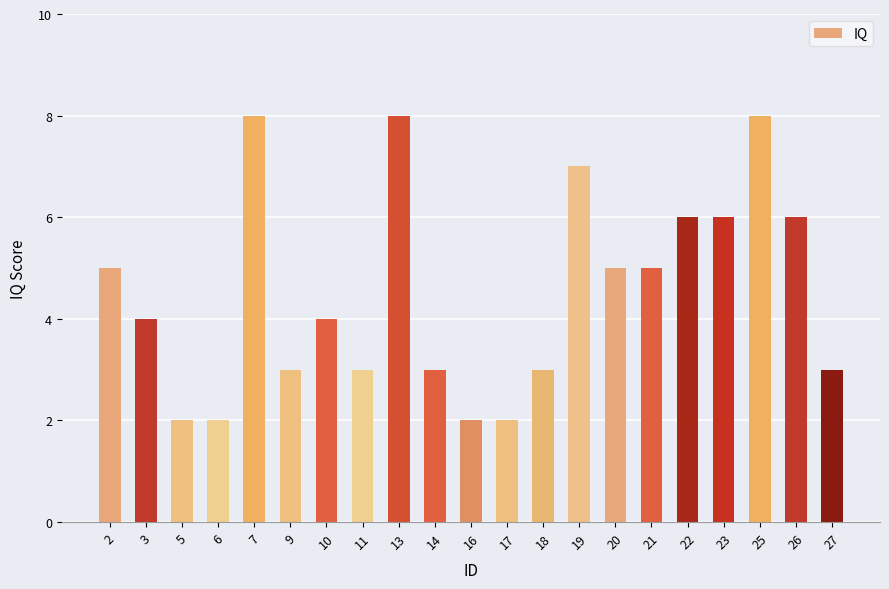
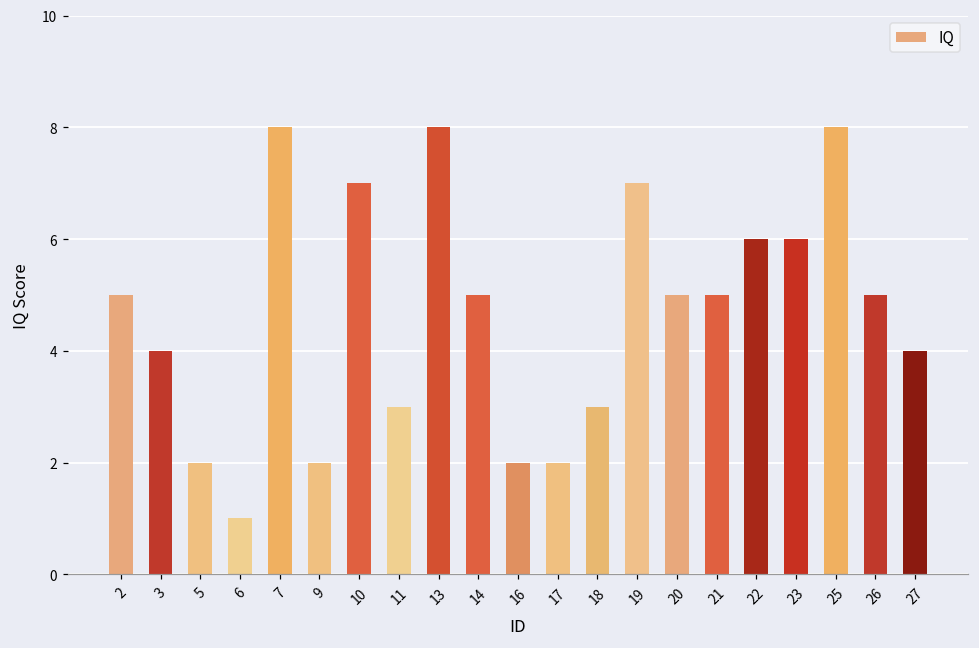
  {
    "2": 5,
    "3": 4,
    "5": 2,
-   "6": 2,
+   "6": 1,
    "7": 8,
-   "9": 3,
-   "10": 4,
+   "9": 2,
+   "10": 7,
    "11": 3,
    "13": 8,
-   "14": 3,
+   "14": 5,
    "16": 2,
    "17": 2,
    "18": 3,
    "19": 7,
    "20": 5,
    "21": 5,
    "22": 6,
    "23": 6,
    "25": 8,
-   "26": 6,
-   "27": 3
+   "26": 5,
+   "27": 4
  }
